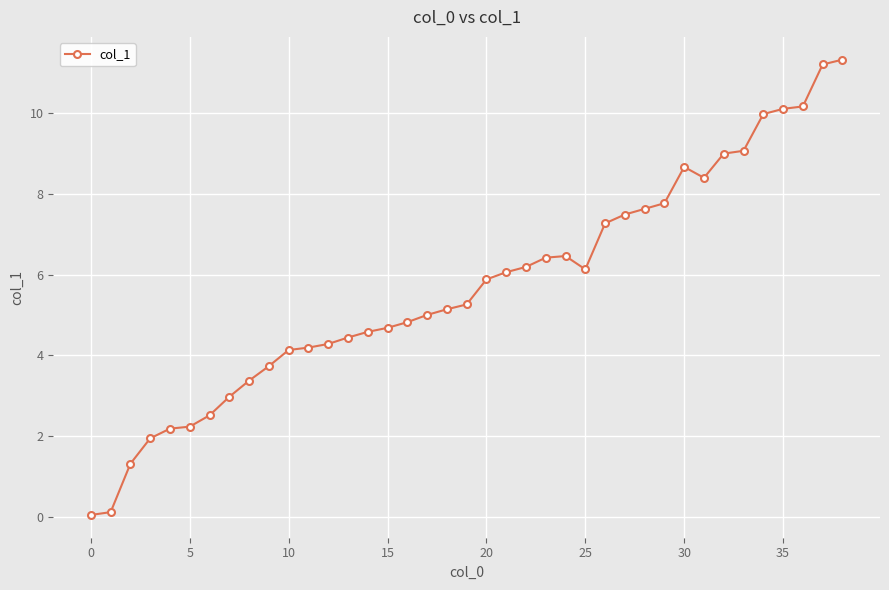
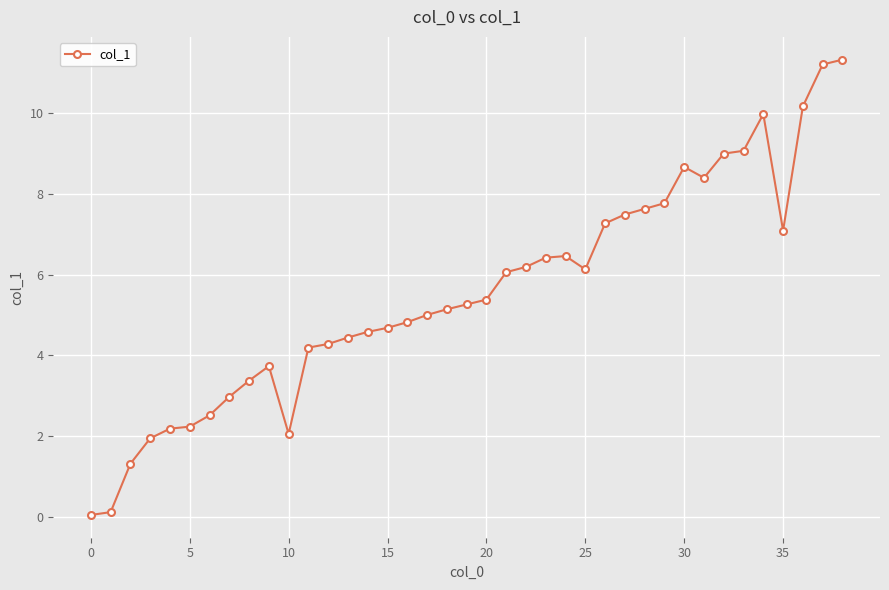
  {
    "0": 0.0,
    "5": 2.2,
-   "10": 4.1,
+   "10": 2.1,
    "15": 4.7,
-   "20": 5.9,
+   "20": 5.4,
    "25": 6.1,
    "30": 8.7,
-   "35": 10.1
+   "35": 7.1
  }
